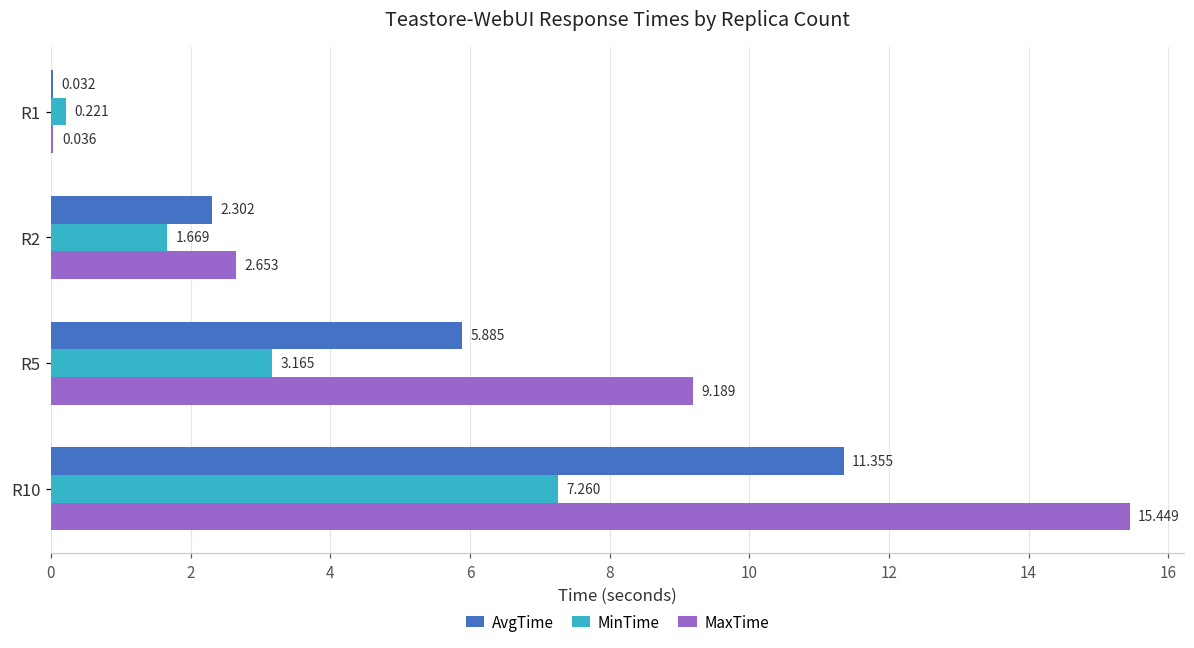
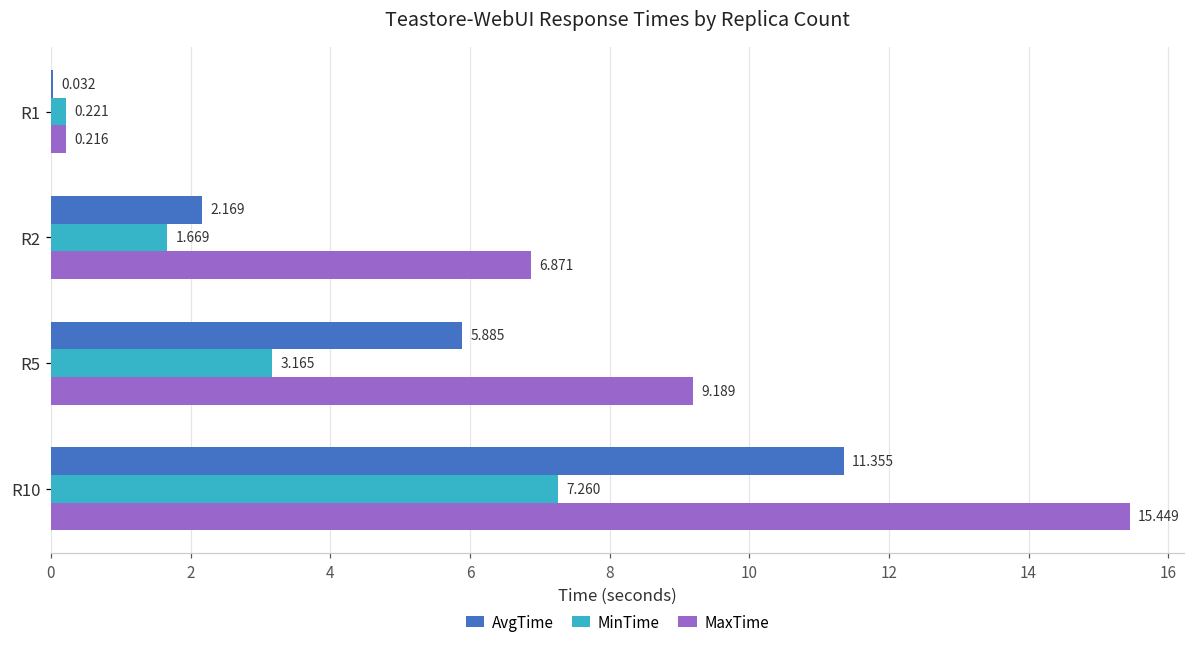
  {
    "AvgTime": {
      "R1": 0.032,
-     "R2": 2.302,
+     "R2": 2.169,
      "R5": 5.885,
      "R10": 11.355
    },
    "MinTime": {
      "R1": 0.221,
      "R2": 1.669,
      "R5": 3.165,
      "R10": 7.260
    },
    "MaxTime": {
-     "R1": 0.036,
-     "R2": 2.653,
+     "R1": 0.216,
+     "R2": 6.871,
      "R5": 9.189,
      "R10": 15.449
    }
  }
